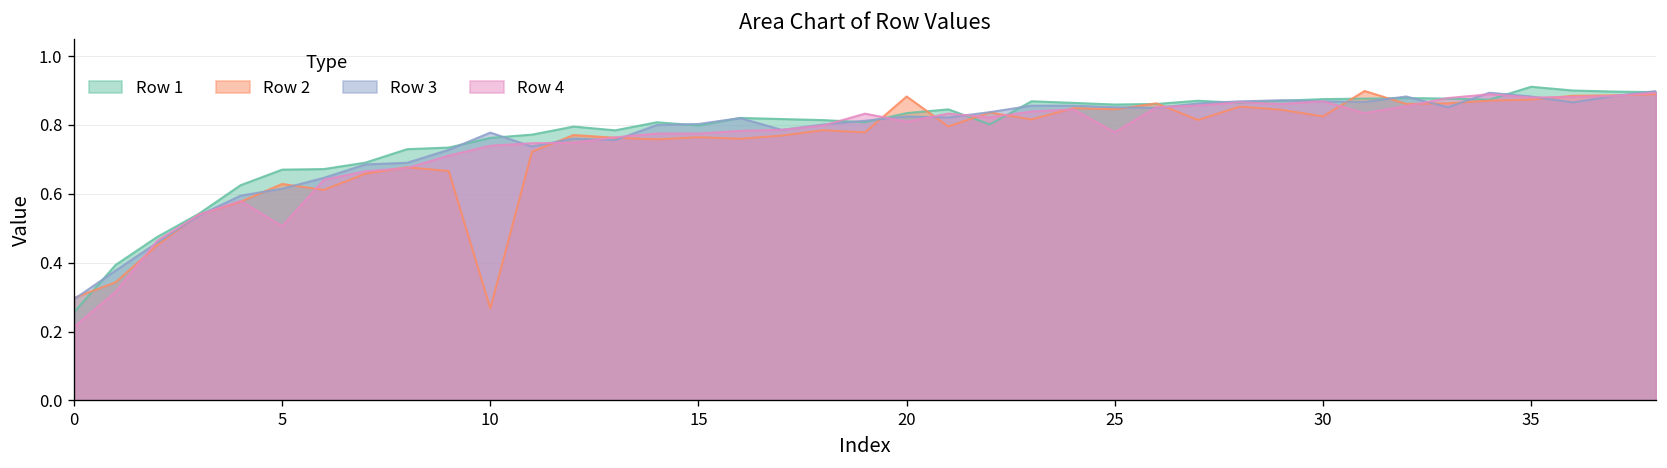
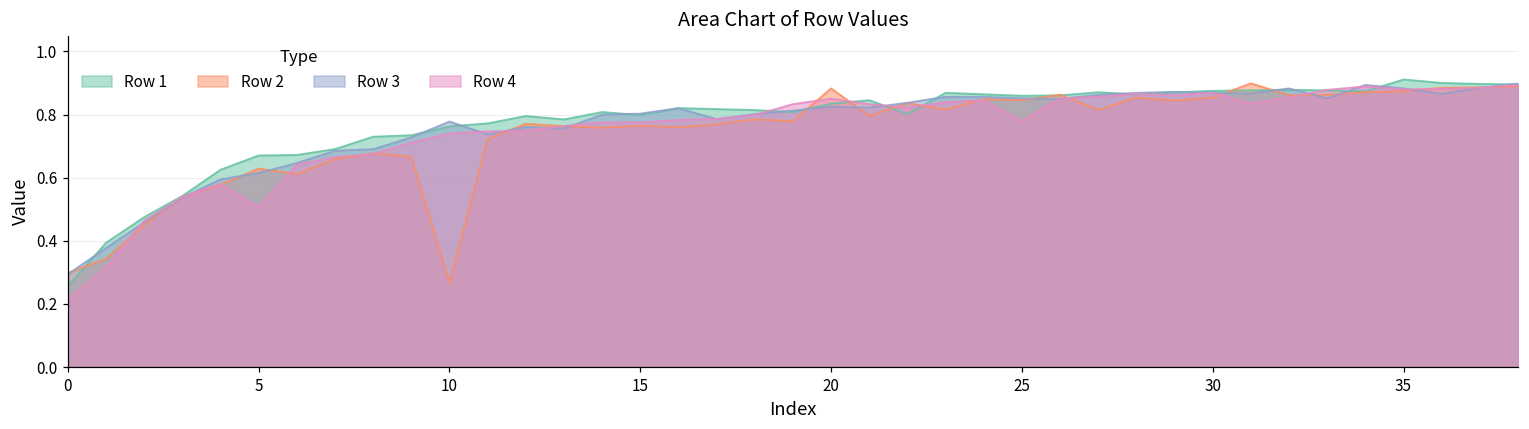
  {
    "Row 2": {
      "5": 0.63,
      "10": 0.27,
      "15": 0.76,
      "20": 0.88,
-     "30": 0.82
+     "30": 0.85
    },
    "Row 4": {
      "0": 0.21,
      "5": 0.51,
      "10": 0.74,
      "15": 0.77,
-     "20": 0.81,
+     "20": 0.85,
      "25": 0.78
    }
  }
